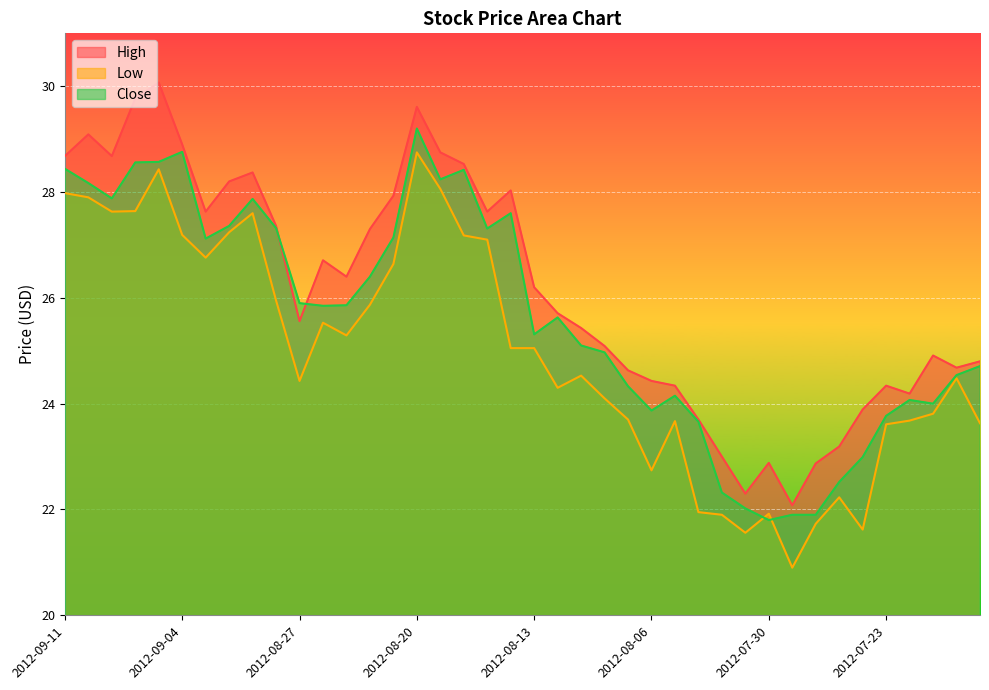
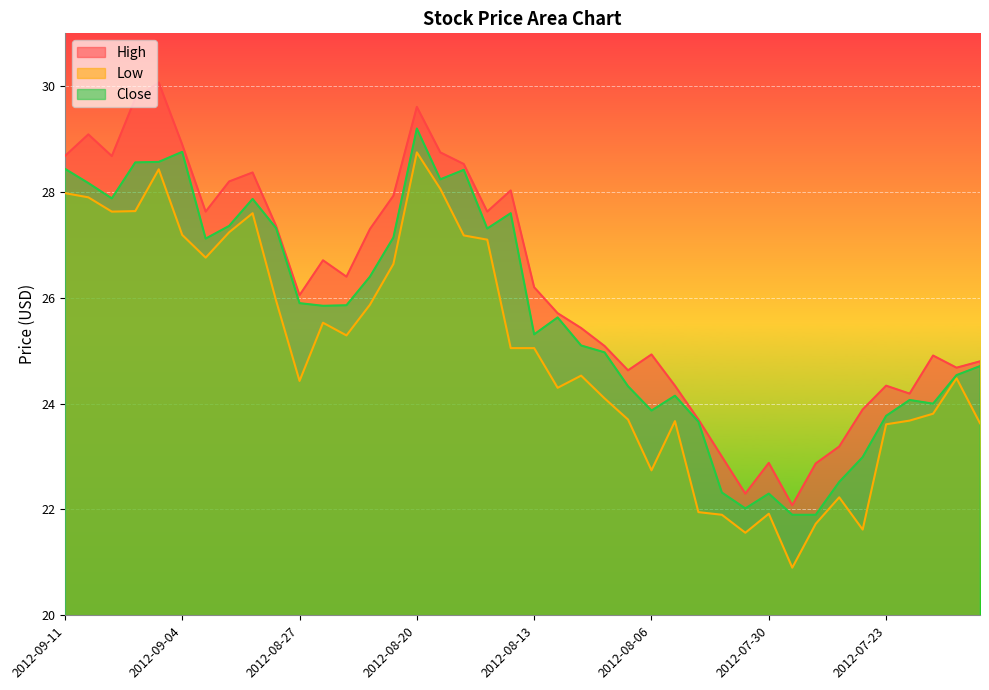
  {
    "High": {
      "2012-09-11": 28.7,
      "2012-09-04": 28.9,
-     "2012-08-27": 25.6,
+     "2012-08-27": 26.1,
      "2012-08-20": 29.6,
      "2012-08-13": 26.2,
-     "2012-08-06": 24.4,
+     "2012-08-06": 24.9,
      "2012-07-30": 22.9,
      "2012-07-23": 24.3
    },
    "Low": {
      "2012-09-11": 28.0,
      "2012-09-04": 27.2,
      "2012-08-27": 24.4,
      "2012-08-20": 28.8,
      "2012-08-13": 25.1,
      "2012-08-06": 22.7,
      "2012-07-30": 21.9,
      "2012-07-23": 23.6
    },
    "Close": {
      "2012-09-11": 28.4,
      "2012-09-04": 28.8,
      "2012-08-27": 25.9,
      "2012-08-20": 29.2,
      "2012-08-13": 25.3,
      "2012-08-06": 23.9,
-     "2012-07-30": 21.8,
+     "2012-07-30": 22.3,
      "2012-07-23": 23.8
    }
  }
